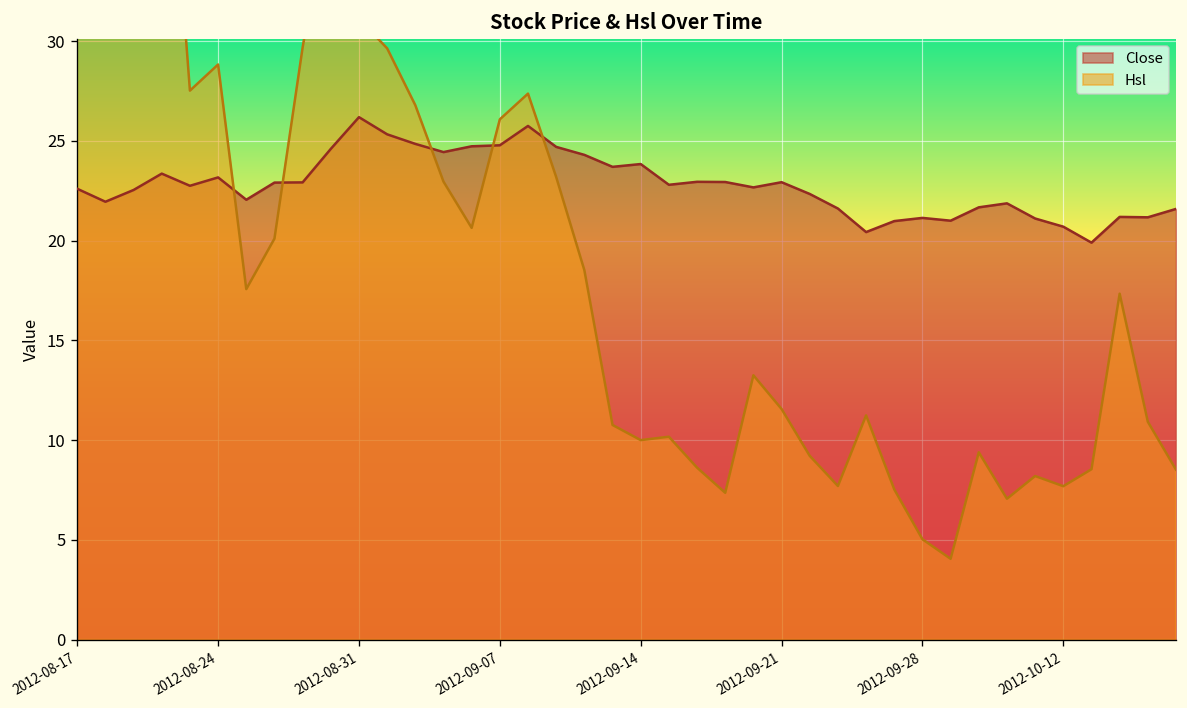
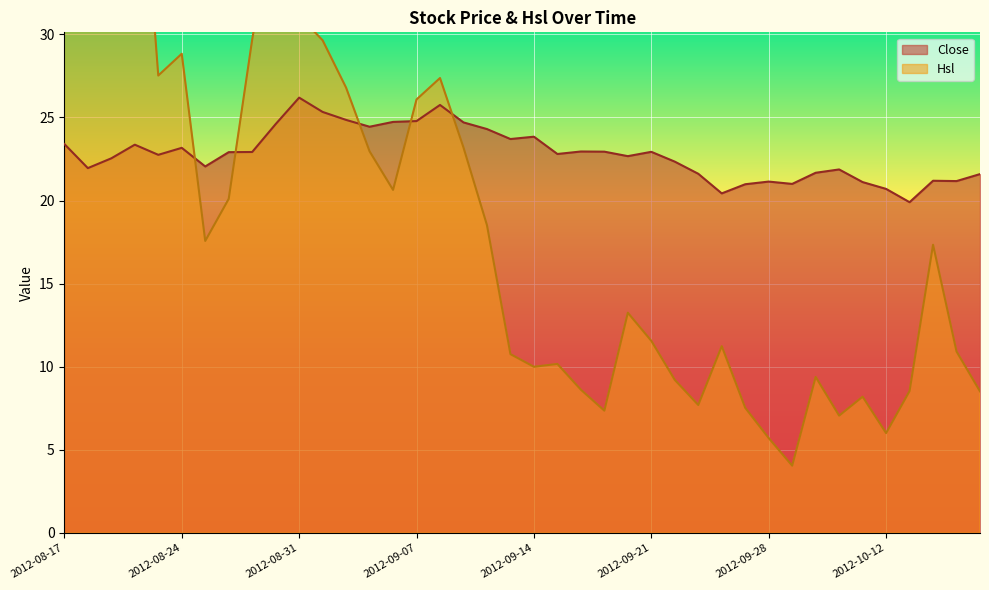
  {
    "Close": {
-     "2012-08-17": 22.6,
+     "2012-08-17": 23.4,
      "2012-08-24": 23.2,
      "2012-08-31": 26.2,
      "2012-09-07": 24.8,
      "2012-09-14": 23.8,
      "2012-09-21": 22.9,
      "2012-09-28": 21.1,
      "2012-10-12": 20.7
    },
    "Hsl": {
      "2012-08-24": 28.8,
      "2012-09-07": 26.1,
      "2012-09-14": 10.0,
      "2012-09-21": 11.6,
-     "2012-09-28": 5.0,
-     "2012-10-12": 7.7
+     "2012-09-28": 5.7,
+     "2012-10-12": 6.0
    }
  }
